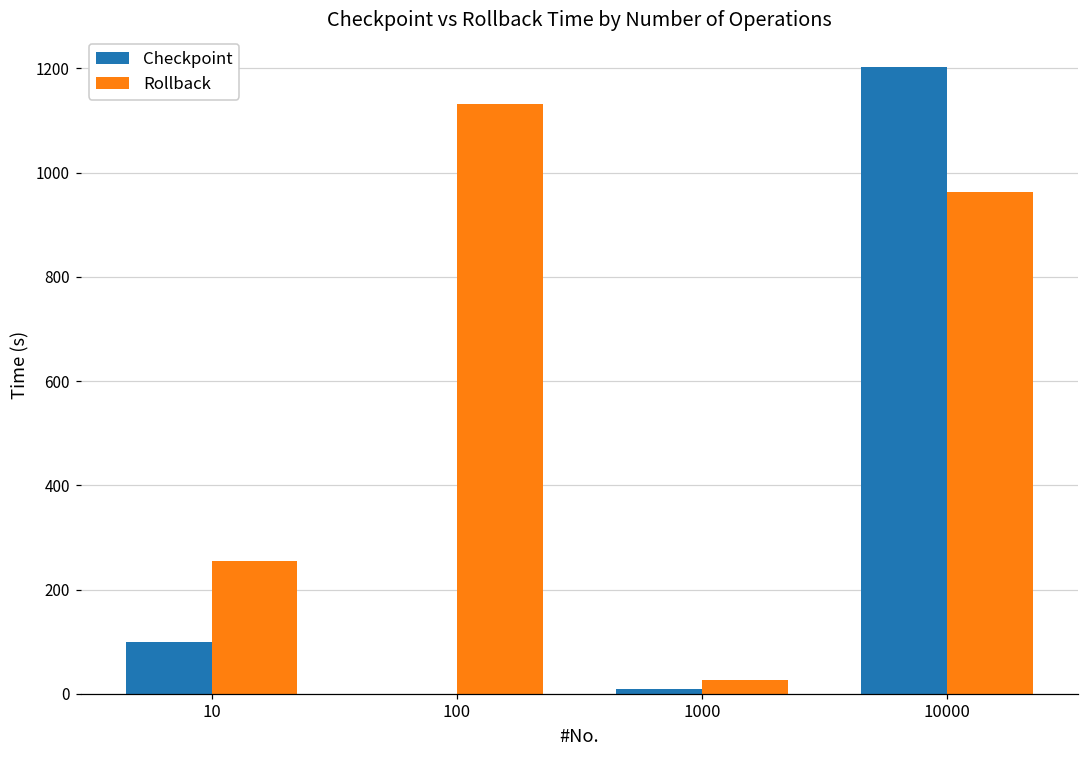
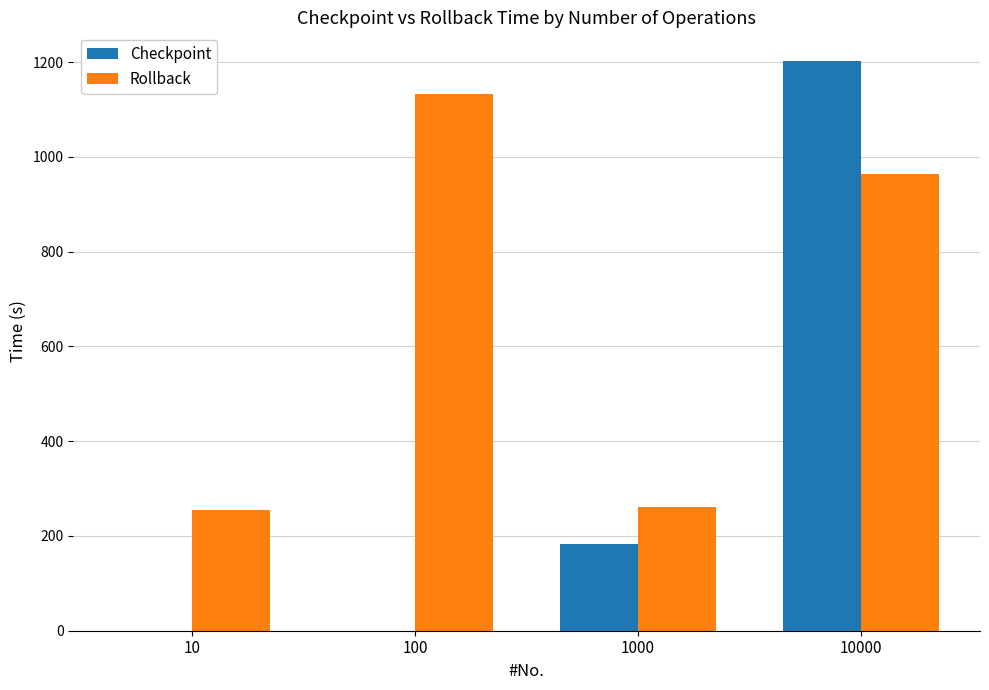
  {
    "Checkpoint": {
-     "10": 100,
-     "1000": 10,
+     "10": 0,
+     "1000": 180,
      "10000": 1200
    },
    "Rollback": {
      "10": 250,
      "100": 1130,
-     "1000": 30,
+     "1000": 260,
      "10000": 960
    }
  }
